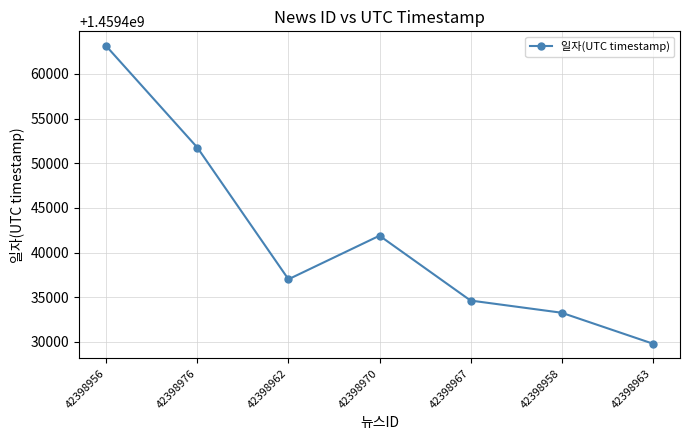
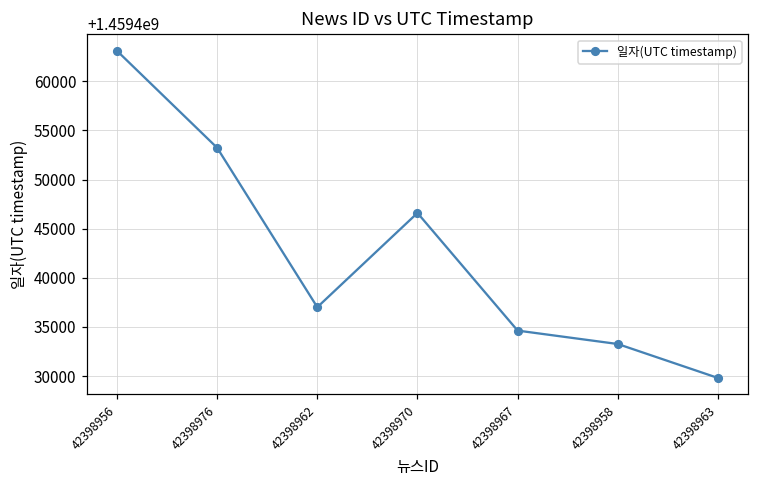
  {
    "42398956": 1459463000,
-   "42398976": 1459452000,
+   "42398976": 1459453000,
    "42398962": 1459437000,
-   "42398970": 1459442000,
+   "42398970": 1459447000,
    "42398967": 1459435000,
    "42398958": 1459433000,
    "42398963": 1459430000
  }
